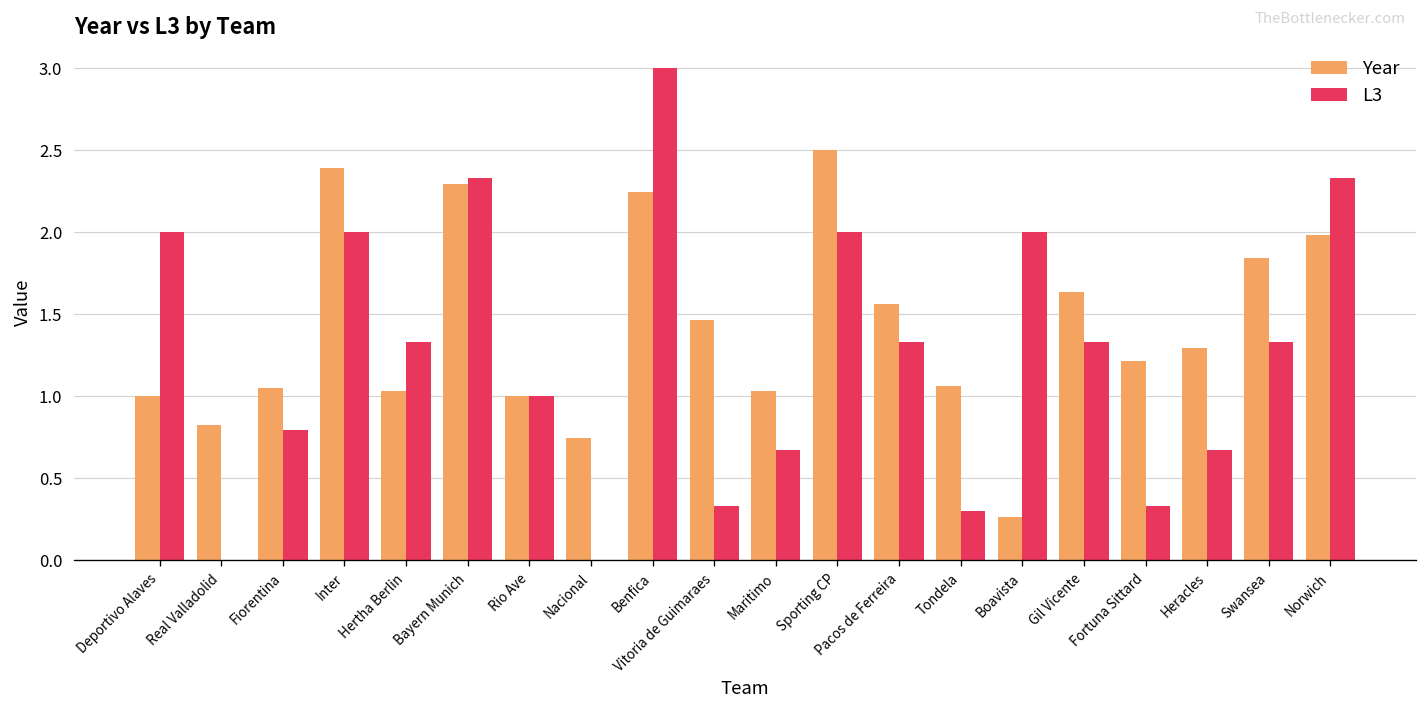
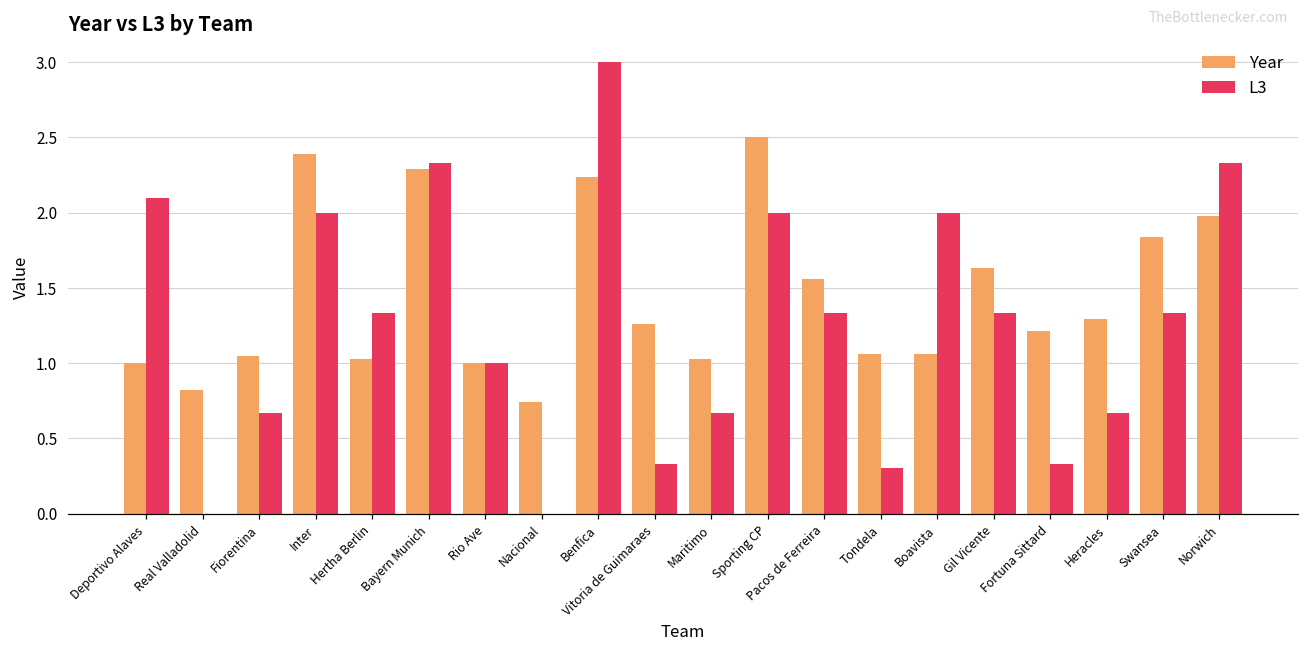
  {
    "Year": {
      "Deportivo Alaves": 1.00,
      "Real Valladolid": 0.82,
      "Fiorentina": 1.05,
      "Inter": 2.39,
      "Hertha Berlin": 1.03,
      "Bayern Munich": 2.29,
      "Rio Ave": 1.00,
      "Nacional": 0.74,
      "Benfica": 2.24,
-     "Vitoria de Guimaraes": 1.46,
+     "Vitoria de Guimaraes": 1.26,
      "Maritimo": 1.03,
      "Sporting CP": 2.50,
      "Pacos de Ferreira": 1.56,
      "Tondela": 1.06,
-     "Boavista": 0.26,
+     "Boavista": 1.06,
      "Gil Vicente": 1.63,
      "Fortuna Sittard": 1.21,
      "Heracles": 1.29,
      "Swansea": 1.84,
      "Norwich": 1.98
    },
    "L3": {
-     "Deportivo Alaves": 2.0,
+     "Deportivo Alaves": 2.1,
      "Real Valladolid": 0.00,
-     "Fiorentina": 0.79,
+     "Fiorentina": 0.67,
      "Inter": 2.00,
      "Hertha Berlin": 1.33,
      "Bayern Munich": 2.33,
      "Rio Ave": 1.00,
      "Nacional": 0.00,
      "Benfica": 3.00,
      "Vitoria de Guimaraes": 0.33,
      "Maritimo": 0.67,
      "Sporting CP": 2.00,
      "Pacos de Ferreira": 1.33,
      "Tondela": 0.30,
      "Boavista": 2.00,
      "Gil Vicente": 1.33,
      "Fortuna Sittard": 0.33,
      "Heracles": 0.67,
      "Swansea": 1.33,
      "Norwich": 2.33
    }
  }
